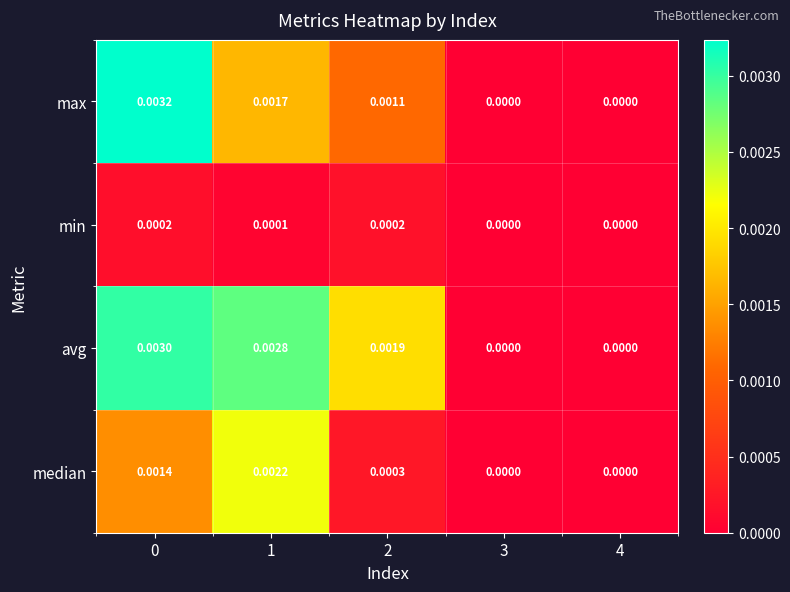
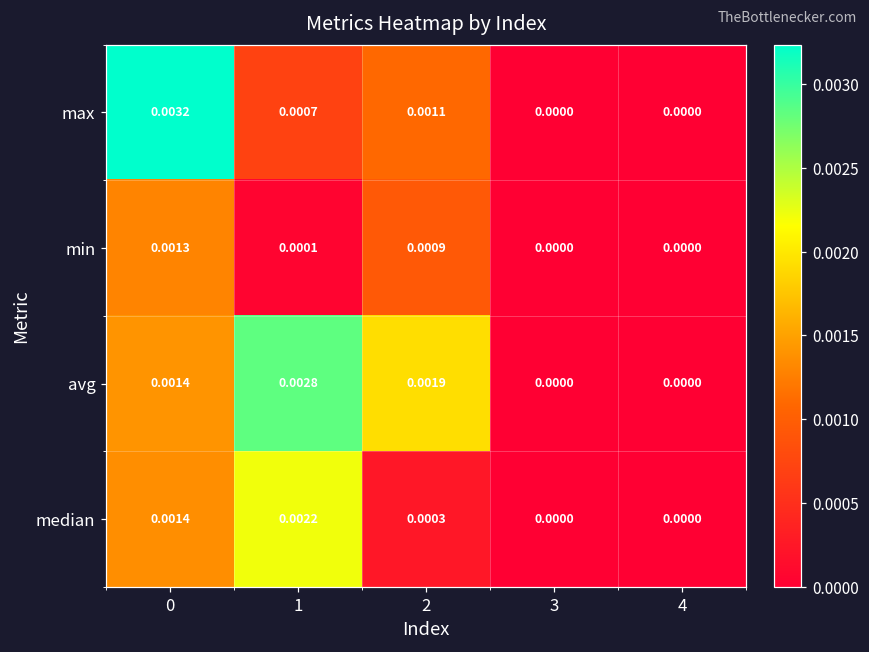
  {
    "max": {
      "0": 0.0032,
-     "1": 0.0017,
+     "1": 0.0007,
      "2": 0.0011,
      "3": 0.0000,
      "4": 0.0000
    },
    "min": {
-     "0": 0.0002,
+     "0": 0.0013,
      "1": 0.0001,
-     "2": 0.0002,
+     "2": 0.0009,
      "3": 0.0000,
      "4": 0.0000
    },
    "avg": {
-     "0": 0.0030,
+     "0": 0.0014,
      "1": 0.0028,
      "2": 0.0019,
      "3": 0.0000,
      "4": 0.0000
    },
    "median": {
      "0": 0.0014,
      "1": 0.0022,
      "2": 0.0003,
      "3": 0.0000,
      "4": 0.0000
    }
  }
